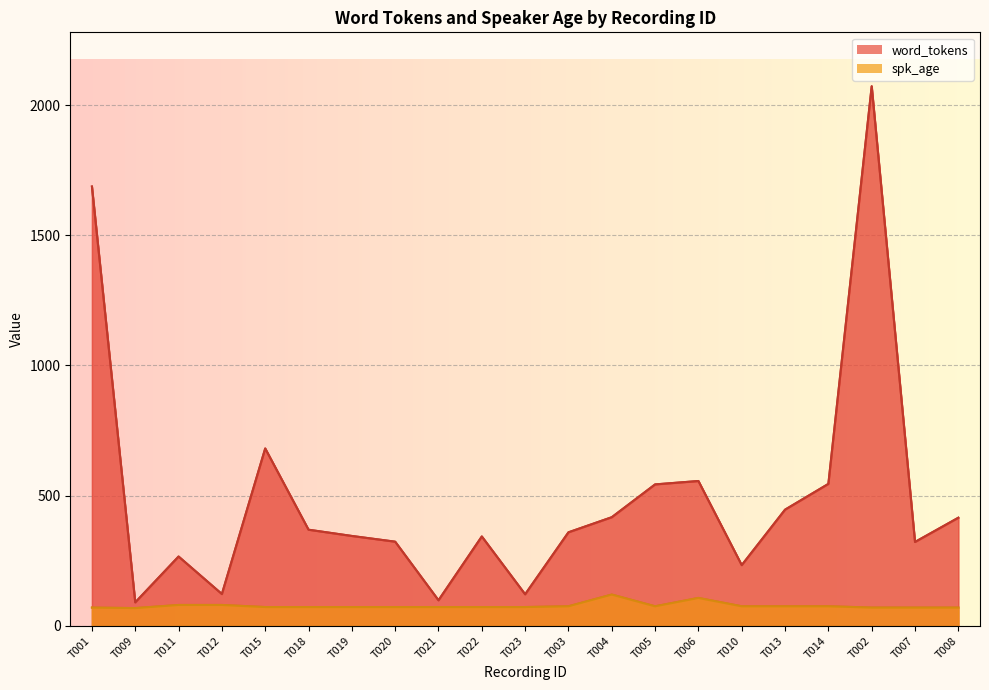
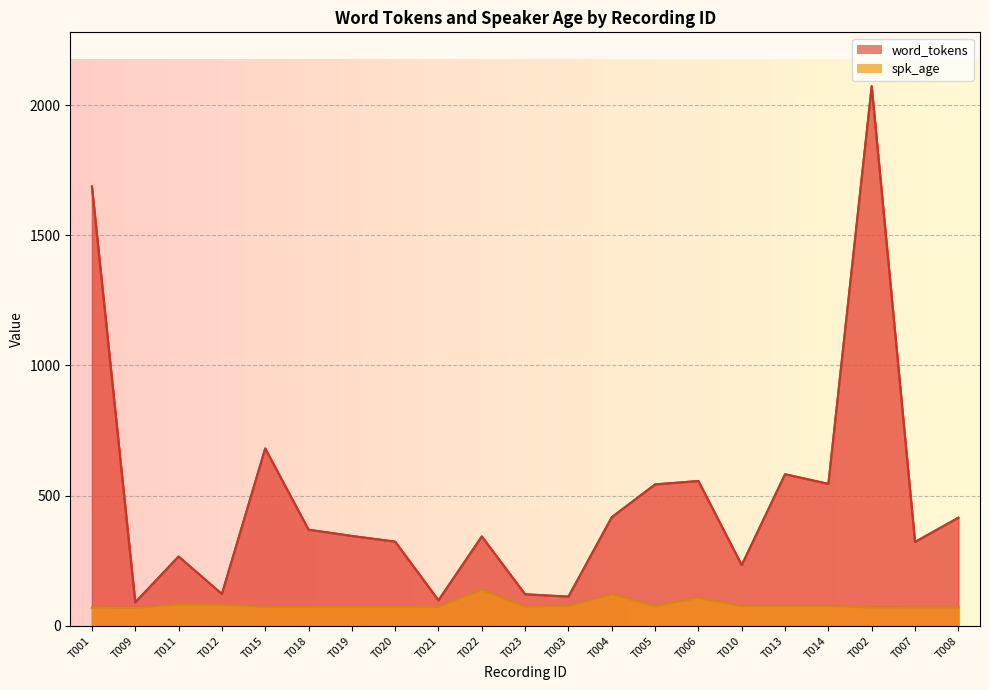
  {
    "word_tokens": {
      "T001": 1690,
      "T009": 90,
      "T011": 270,
      "T012": 120,
      "T015": 680,
      "T018": 370,
      "T019": 350,
      "T020": 320,
      "T021": 100,
      "T022": 340,
      "T023": 120,
-     "T003": 360,
+     "T003": 110,
      "T004": 420,
      "T005": 540,
      "T006": 560,
      "T010": 230,
-     "T013": 450,
+     "T013": 580,
      "T014": 550,
      "T002": 2070,
      "T007": 320,
      "T008": 420
    },
    "spk_age": {
      "T001": 70,
      "T009": 70,
      "T011": 80,
      "T012": 80,
      "T015": 70,
      "T018": 70,
      "T019": 70,
      "T020": 70,
      "T021": 70,
-     "T022": 70,
+     "T022": 140,
      "T023": 70,
      "T003": 80,
      "T004": 120,
      "T005": 80,
      "T006": 110,
      "T010": 80,
      "T013": 80,
      "T014": 80,
      "T002": 70,
      "T007": 70,
      "T008": 70
    }
  }
